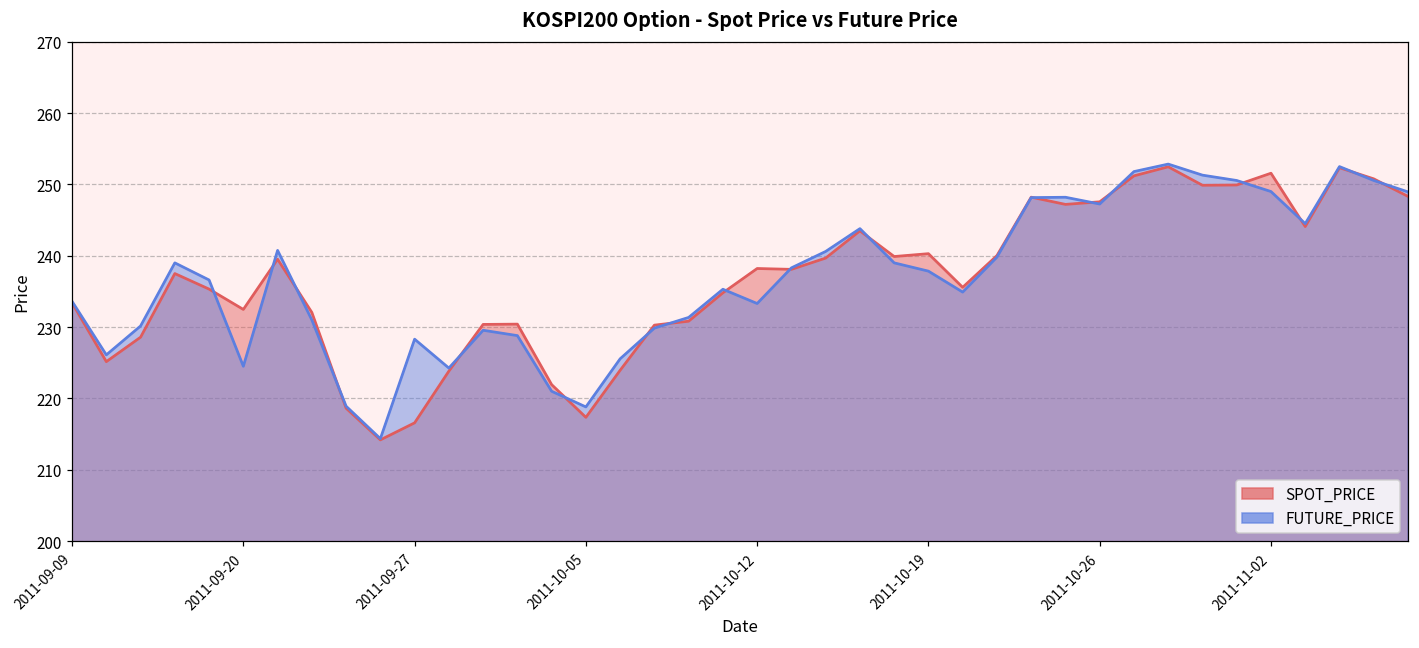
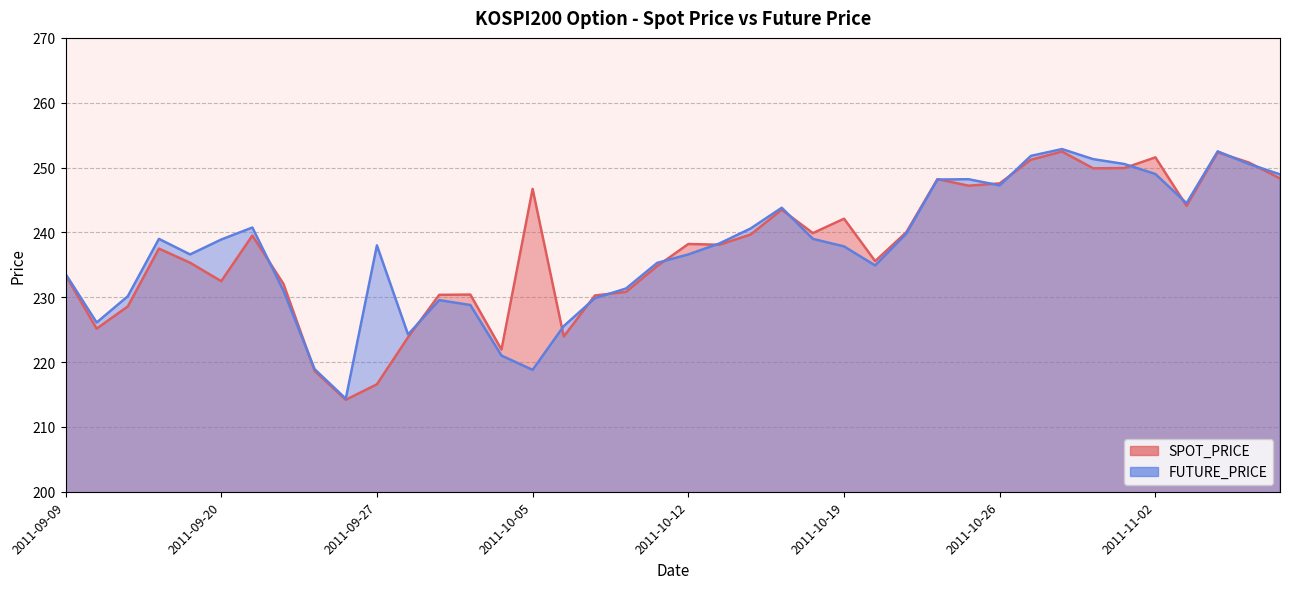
  {
    "SPOT_PRICE": {
      "2011-09-20": 232,
      "2011-09-27": 217,
-     "2011-10-05": 217,
+     "2011-10-05": 247,
      "2011-10-12": 238,
-     "2011-10-19": 240,
+     "2011-10-19": 242,
      "2011-11-02": 252
    },
    "FUTURE_PRICE": {
-     "2011-09-20": 225,
-     "2011-09-27": 228,
+     "2011-09-20": 239,
+     "2011-09-27": 238,
      "2011-10-05": 219,
-     "2011-10-12": 233,
+     "2011-10-12": 237,
      "2011-10-19": 238,
      "2011-11-02": 249
    }
  }
